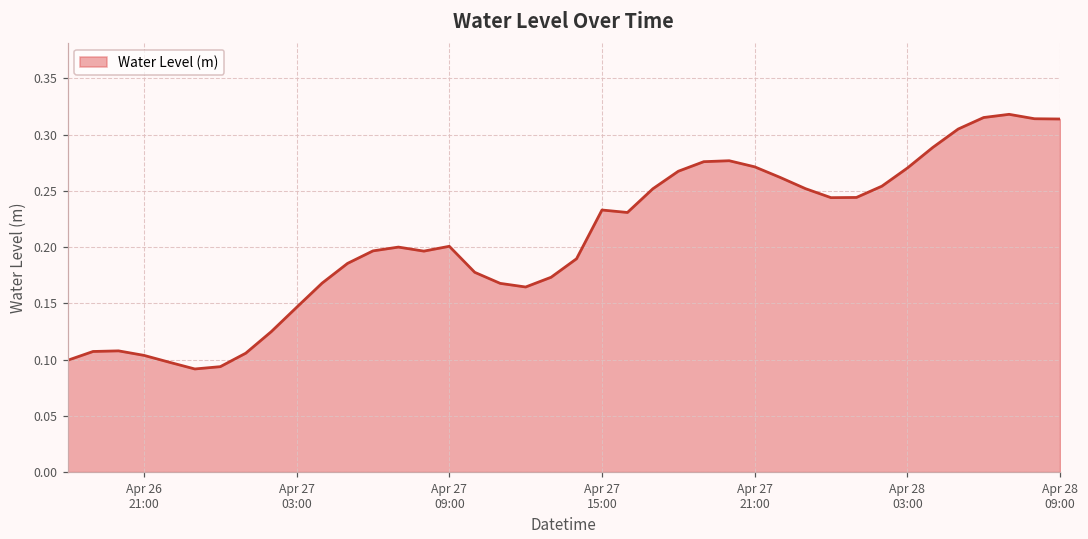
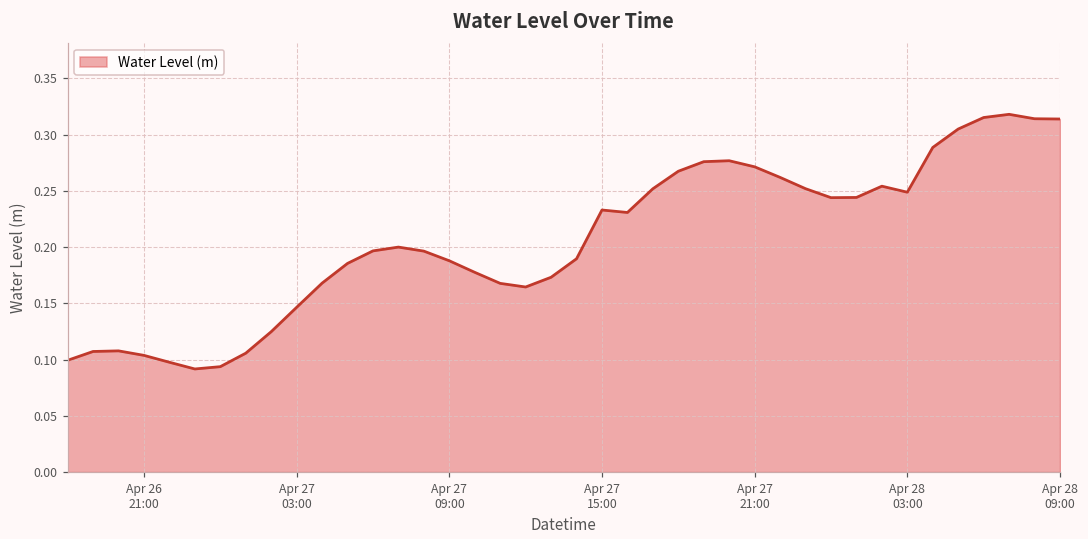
  {
    "Apr 26 21:00": 0.104,
    "Apr 27 03:00": 0.146,
-   "Apr 27 09:00": 0.201,
+   "Apr 27 09:00": 0.188,
    "Apr 27 15:00": 0.233,
    "Apr 27 21:00": 0.271,
-   "Apr 28 03:00": 0.270,
+   "Apr 28 03:00": 0.249,
    "Apr 28 09:00": 0.314
  }
